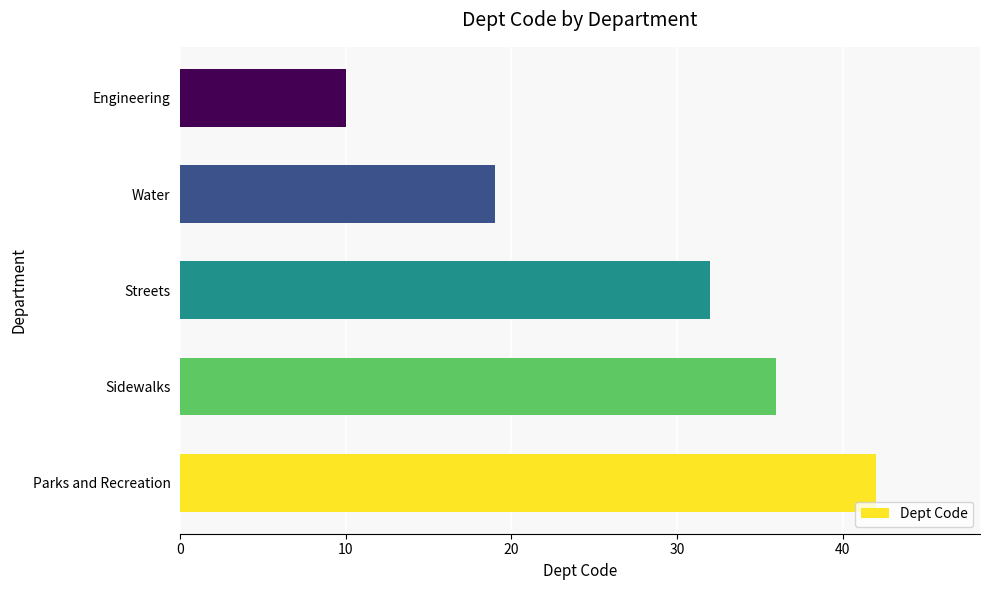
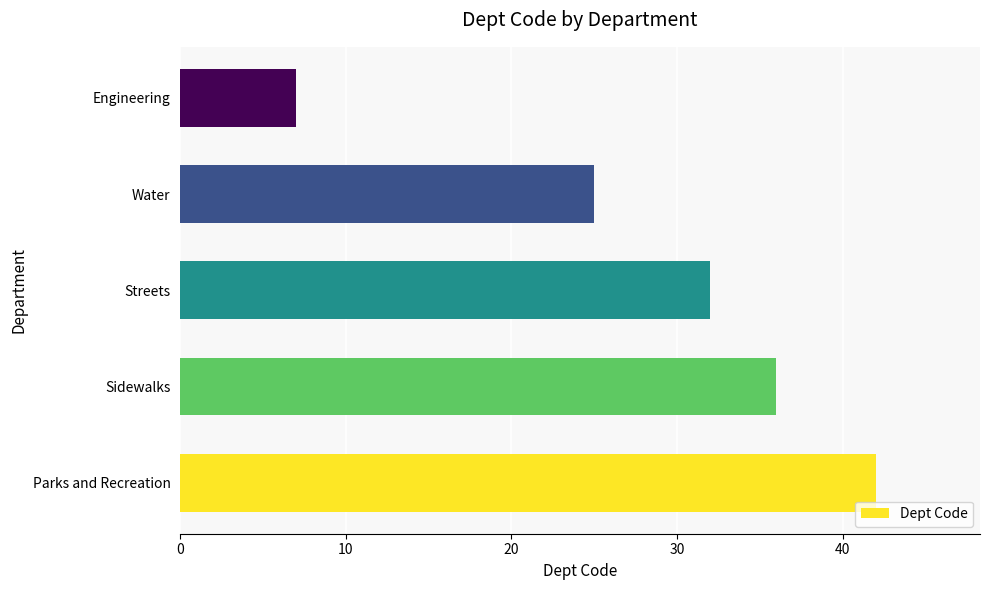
  {
-   "Engineering": 10,
-   "Water": 19,
+   "Engineering": 7,
+   "Water": 25,
    "Streets": 32,
    "Sidewalks": 36,
    "Parks and Recreation": 42
  }
